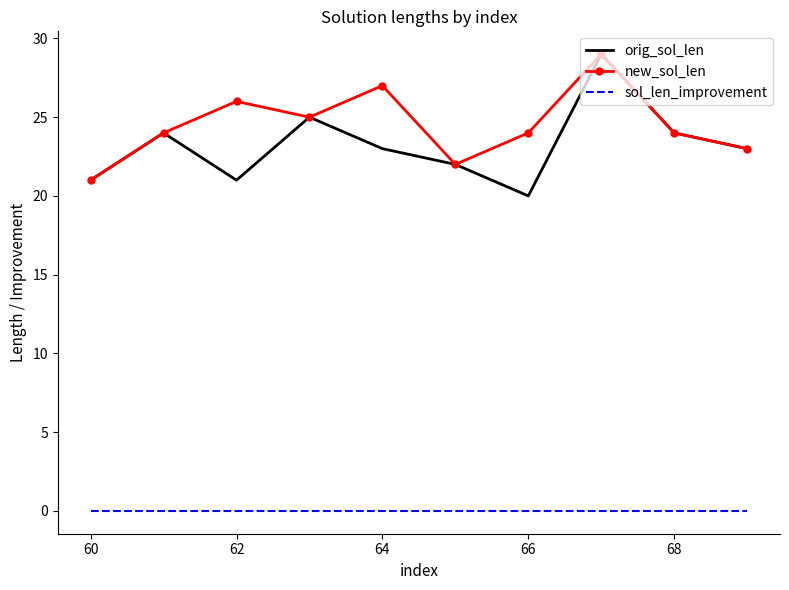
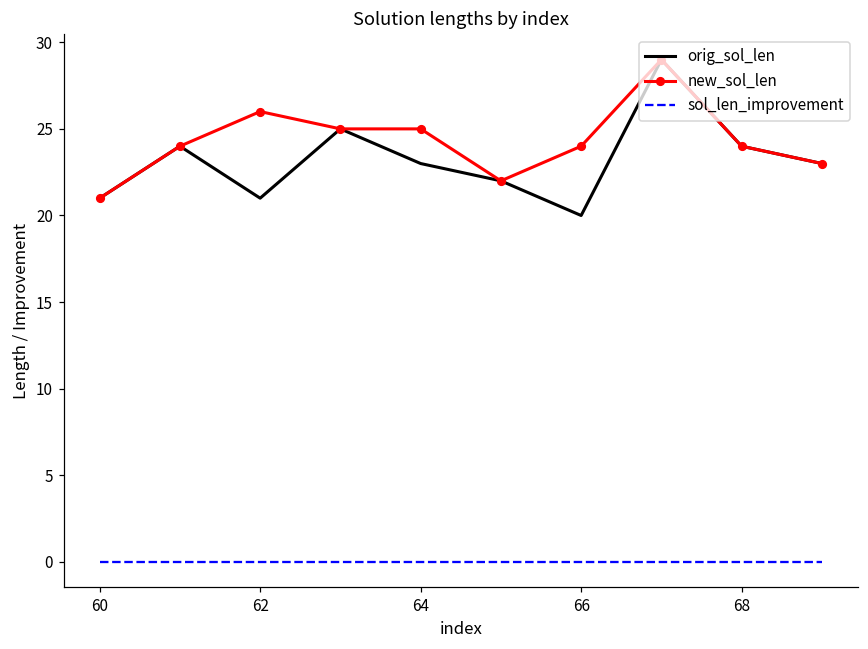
  {
    "orig_sol_len": {
      "62": 21,
      "64": 23,
      "66": 20
    },
    "new_sol_len": {
      "62": 26,
-     "64": 27,
+     "64": 25,
      "66": 24
    },
    "sol_len_improvement": {
      "60": 0,
      "62": 0,
      "64": 0,
      "66": 0,
      "68": 0
    }
  }
